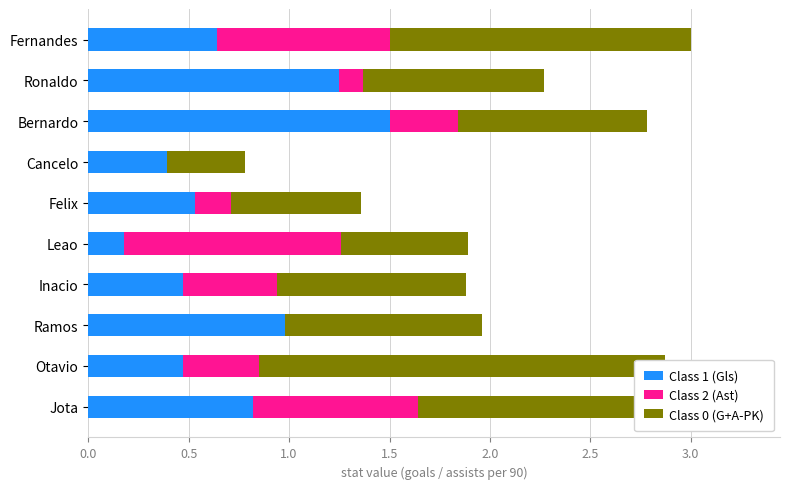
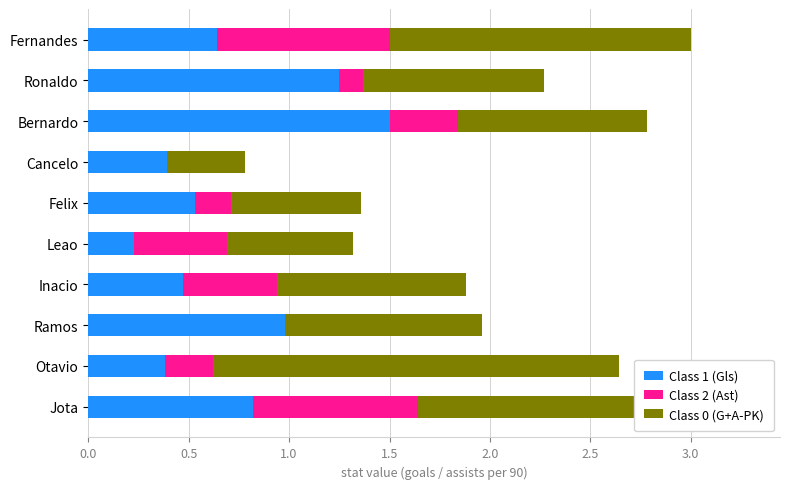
  {
    "Class 1 (Gls)": {
      "Fernandes": 0.64,
      "Ronaldo": 1.25,
      "Bernardo": 1.50,
      "Cancelo": 0.39,
      "Felix": 0.53,
-     "Leao": 0.18,
+     "Leao": 0.23,
      "Inacio": 0.47,
      "Ramos": 0.98,
-     "Otavio": 0.47,
+     "Otavio": 0.38,
      "Jota": 0.82
    },
    "Class 2 (Ast)": {
      "Fernandes": 0.86,
      "Ronaldo": 0.12,
      "Bernardo": 0.34,
      "Cancelo": 0.00,
      "Felix": 0.18,
-     "Leao": 1.08,
+     "Leao": 0.46,
      "Inacio": 0.47,
      "Ramos": 0.00,
-     "Otavio": 0.38,
+     "Otavio": 0.24,
      "Jota": 0.82
    },
    "Class 0 (G+A-PK)": {
      "Fernandes": 1.50,
      "Ronaldo": 0.90,
      "Bernardo": 0.94,
      "Cancelo": 0.39,
      "Felix": 0.65,
      "Leao": 0.63,
      "Inacio": 0.94,
      "Ramos": 0.98
    }
  }
